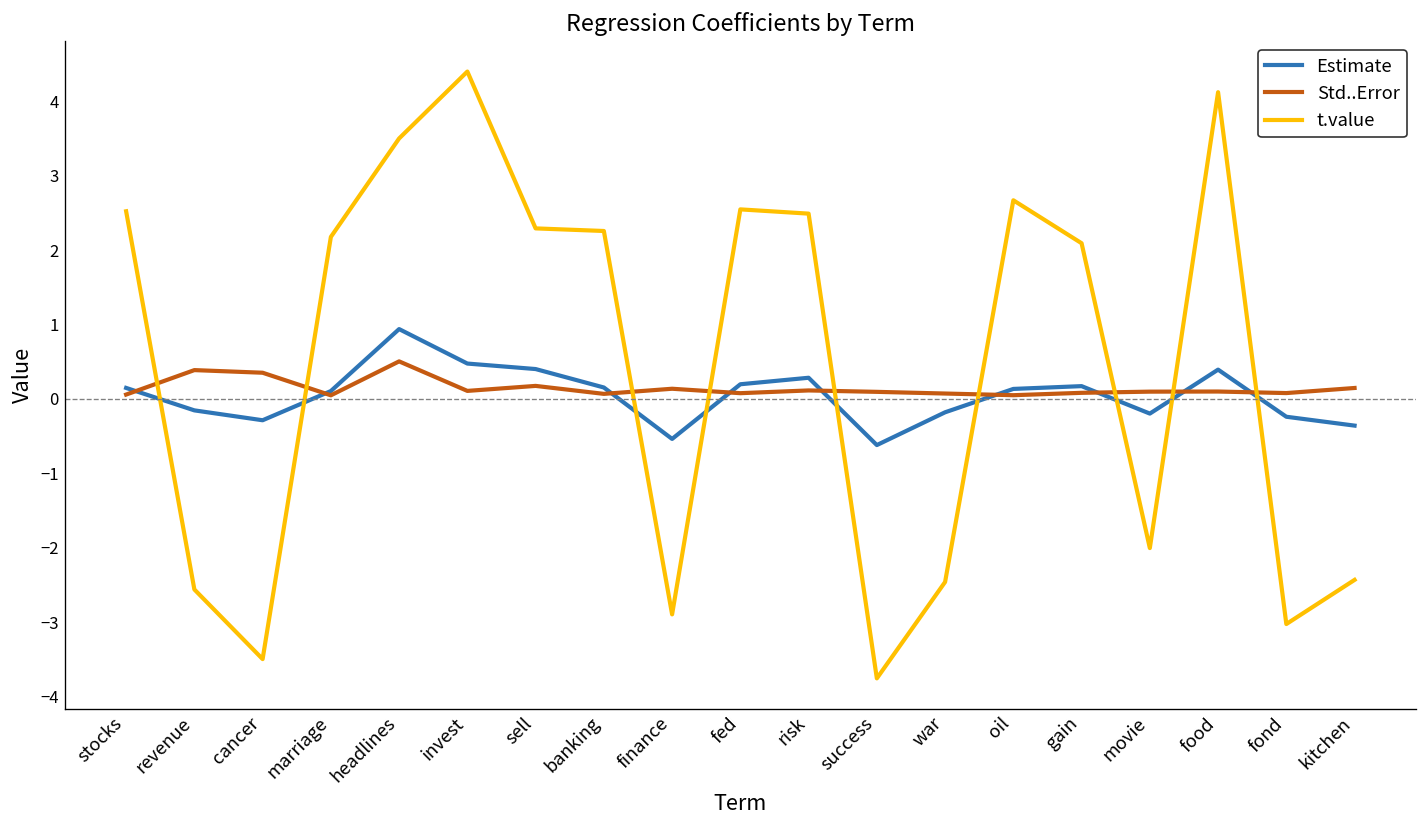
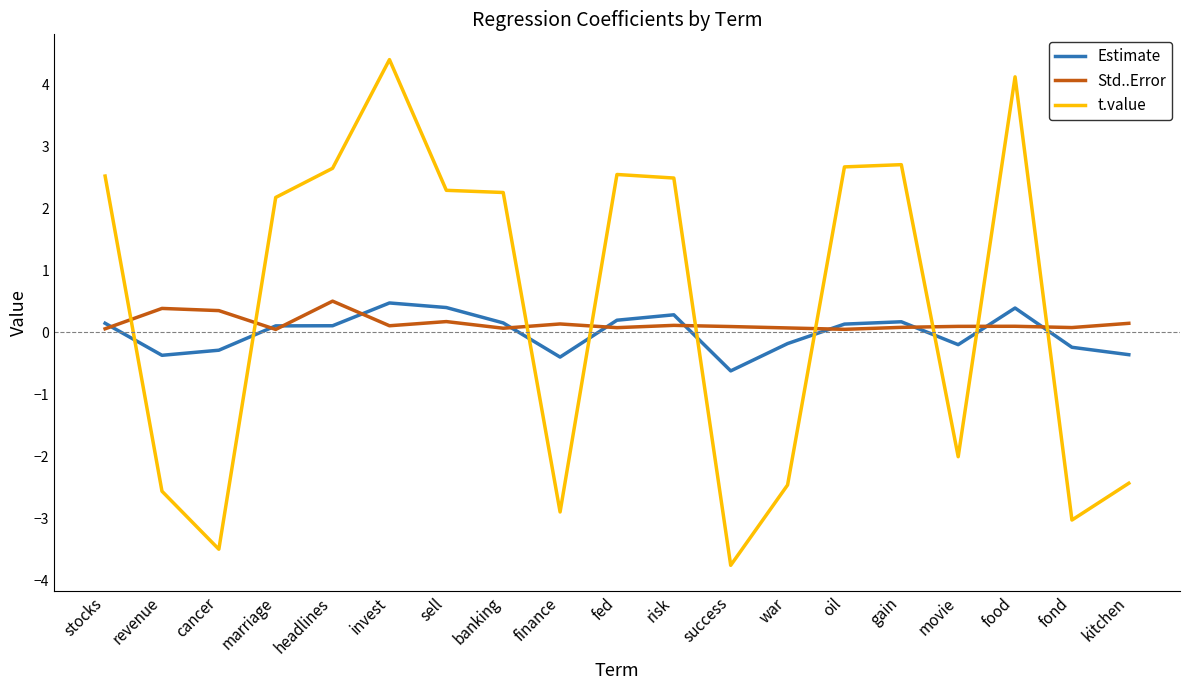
  {
    "Estimate": {
      "stocks": 0.1,
-     "revenue": -0.2,
+     "revenue": -0.4,
      "cancer": -0.3,
      "marriage": 0.1,
-     "headlines": 0.9,
+     "headlines": 0.1,
      "invest": 0.5,
      "sell": 0.4,
      "banking": 0.2,
-     "finance": -0.5,
+     "finance": -0.4,
      "fed": 0.2,
      "risk": 0.3,
      "success": -0.6,
      "war": -0.2,
      "oil": 0.1,
      "gain": 0.2,
      "movie": -0.2,
      "food": 0.4,
      "fond": -0.2,
      "kitchen": -0.4
    },
    "Std..Error": {
      "stocks": 0.1,
      "revenue": 0.4,
      "cancer": 0.4,
      "marriage": 0.0,
      "headlines": 0.5,
      "invest": 0.1,
      "sell": 0.2,
      "banking": 0.1,
      "finance": 0.1,
      "fed": 0.1,
      "risk": 0.1,
      "success": 0.1,
      "war": 0.1,
      "oil": 0.1,
      "gain": 0.1,
      "movie": 0.1,
      "food": 0.1,
      "fond": 0.1,
      "kitchen": 0.1
    },
    "t.value": {
      "stocks": 2.5,
      "revenue": -2.6,
      "cancer": -3.5,
      "marriage": 2.2,
-     "headlines": 3.5,
+     "headlines": 2.6,
      "invest": 4.4,
      "sell": 2.3,
      "banking": 2.3,
      "finance": -2.9,
      "fed": 2.5,
      "risk": 2.5,
      "success": -3.8,
      "war": -2.5,
      "oil": 2.7,
-     "gain": 2.1,
+     "gain": 2.7,
      "movie": -2.0,
      "food": 4.1,
      "fond": -3.0,
      "kitchen": -2.4
    }
  }
